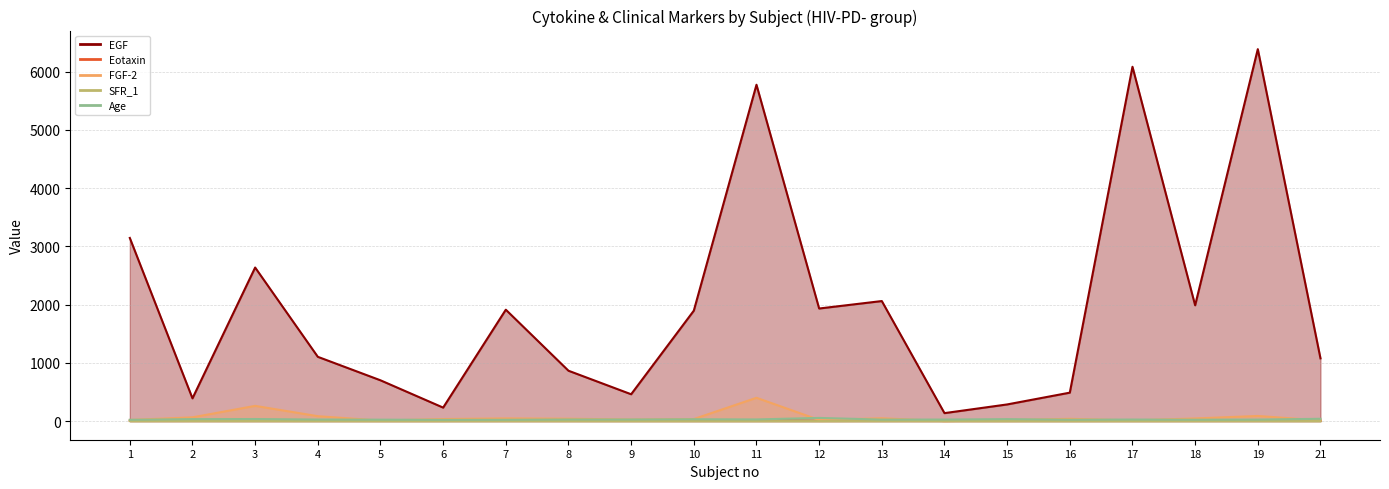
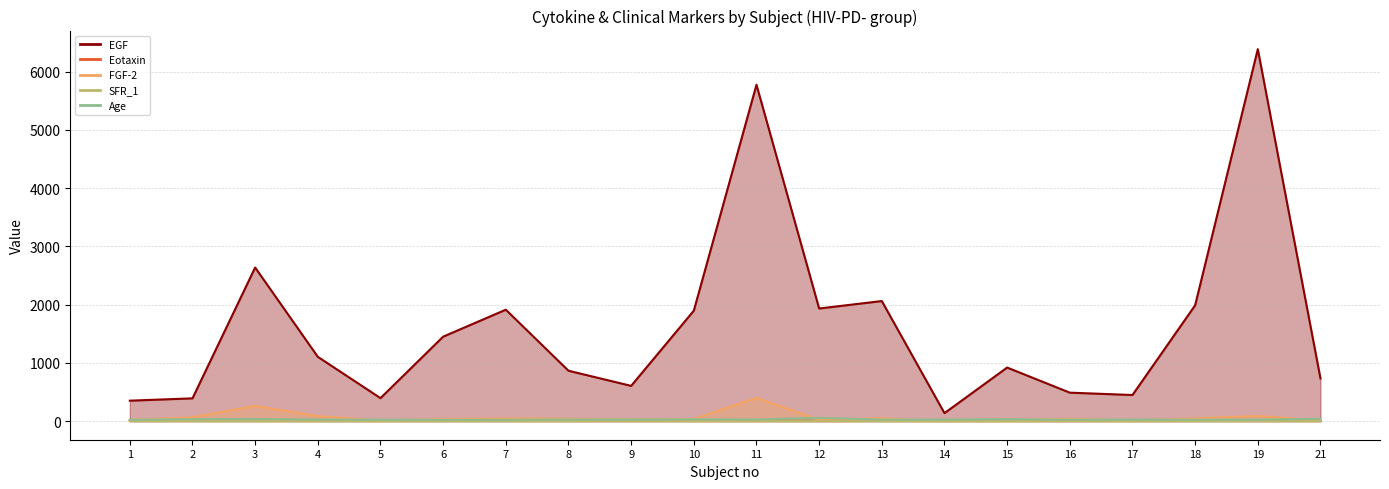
  {
    "EGF": {
-     "1": 3100,
+     "1": 400,
      "2": 400,
      "3": 2600,
      "4": 1100,
-     "5": 700,
-     "6": 200,
+     "5": 400,
+     "6": 1500,
      "7": 1900,
      "8": 900,
-     "9": 500,
+     "9": 600,
      "10": 1900,
      "11": 5800,
      "12": 1900,
      "13": 2100,
      "14": 100,
-     "15": 300,
+     "15": 900,
      "16": 500,
-     "17": 6100,
+     "17": 400,
      "18": 2000,
      "19": 6400,
-     "21": 1100
+     "21": 700
    }
  }
